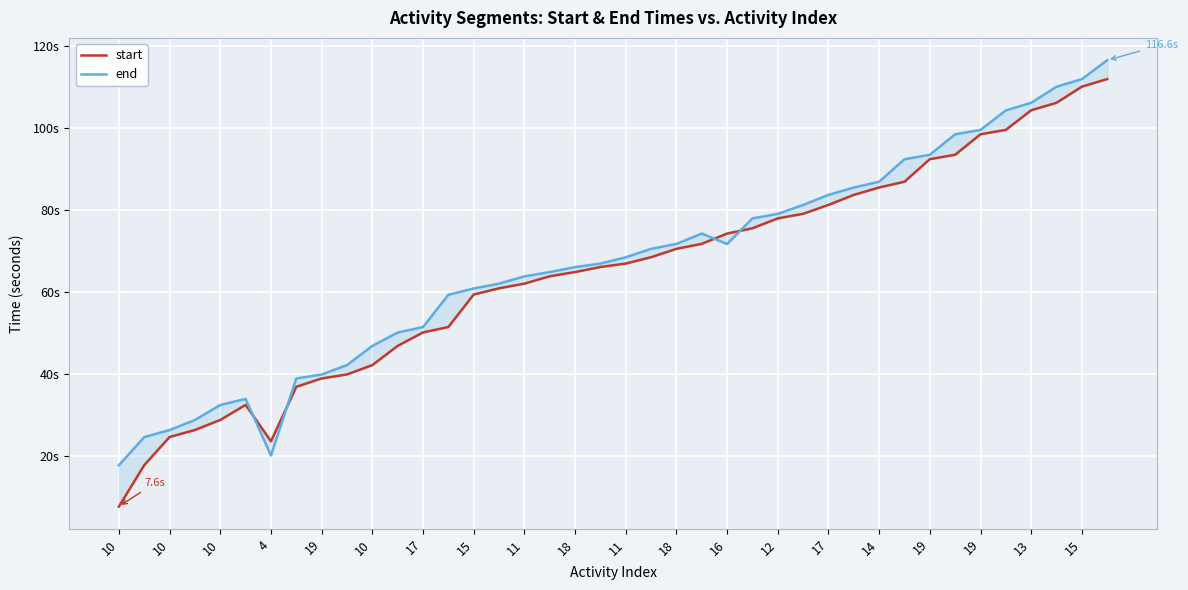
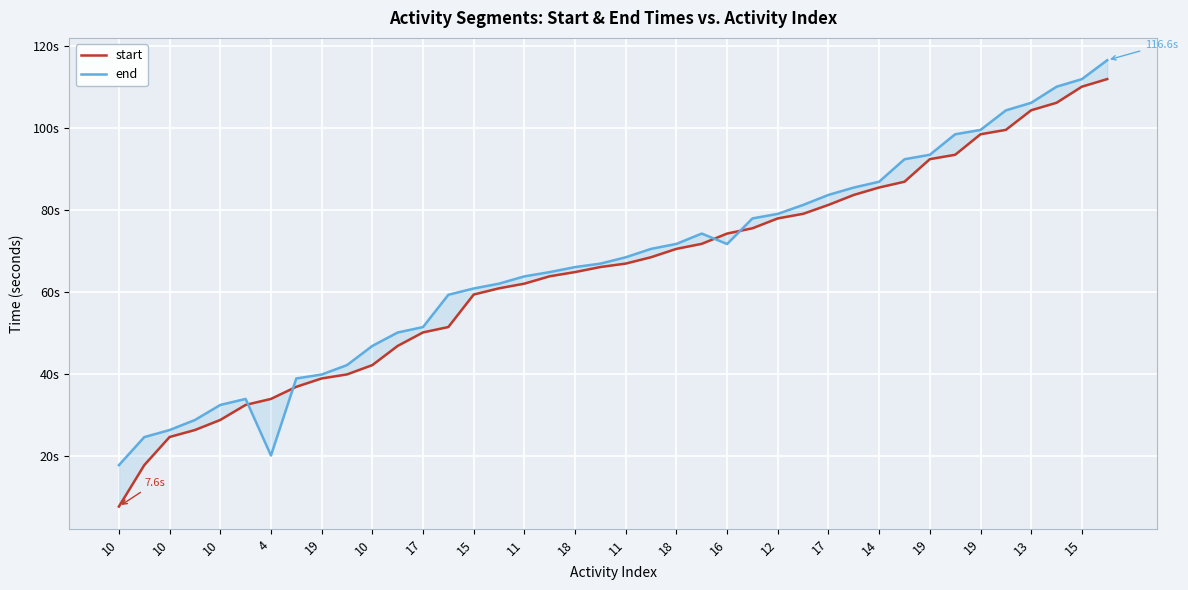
  {
    "start": {
-     "4": "24s",
+     "4": "34s",
      "12": "78s",
      "14": "86s"
    }
  }
